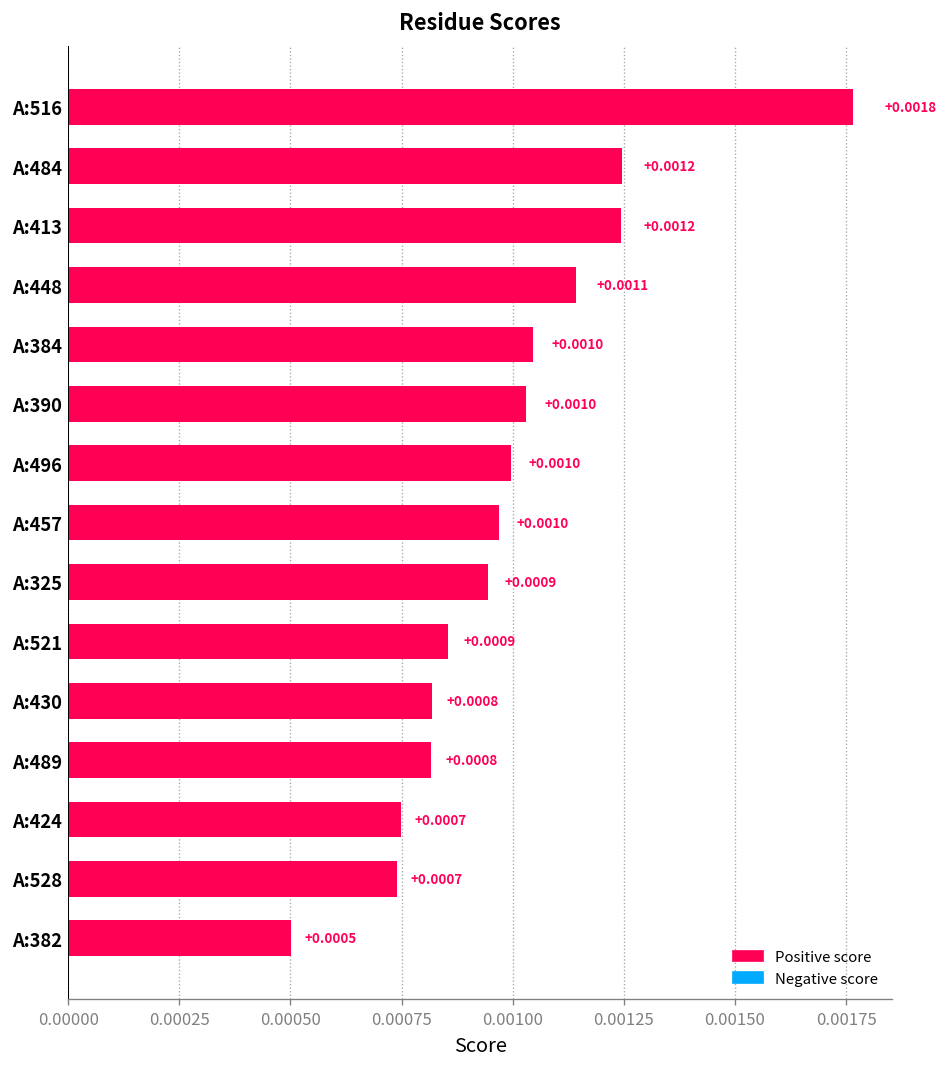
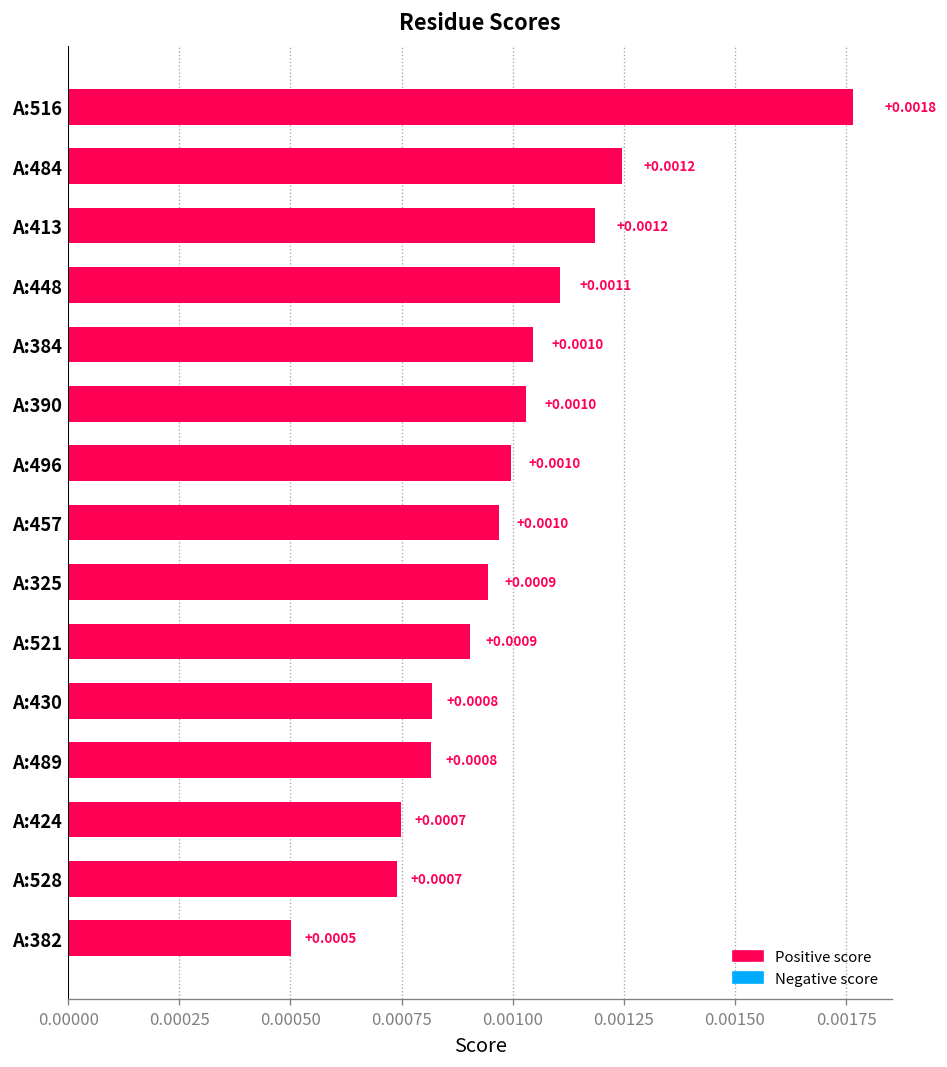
  {
    "A:516": 0.00176,
-   "A:413": 0.00124,
-   "A:448": 0.00114,
-   "A:521": 0.00085
+   "A:413": 0.00119,
+   "A:448": 0.00111,
+   "A:521": 0.00090
  }
